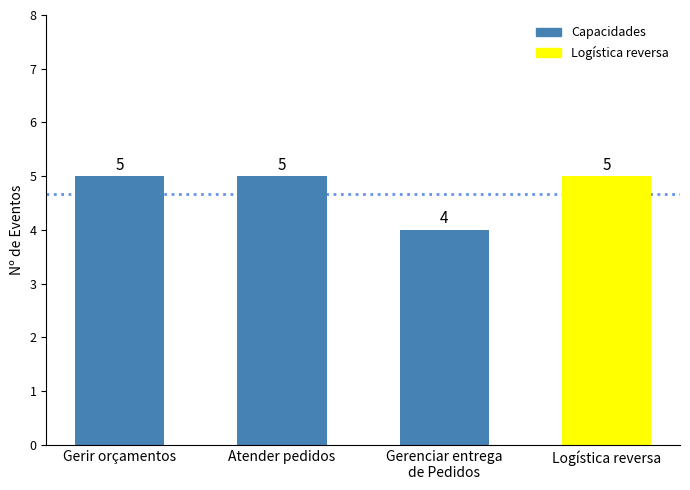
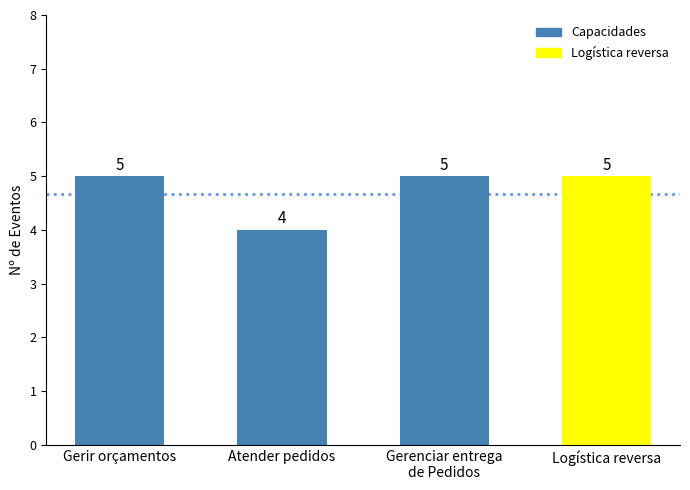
  {
    "Gerir orçamentos": 5,
-   "Atender pedidos": 5,
-   "Gerenciar entrega de Pedidos": 4,
+   "Atender pedidos": 4,
+   "Gerenciar entrega de Pedidos": 5,
    "Logística reversa": 5
  }
